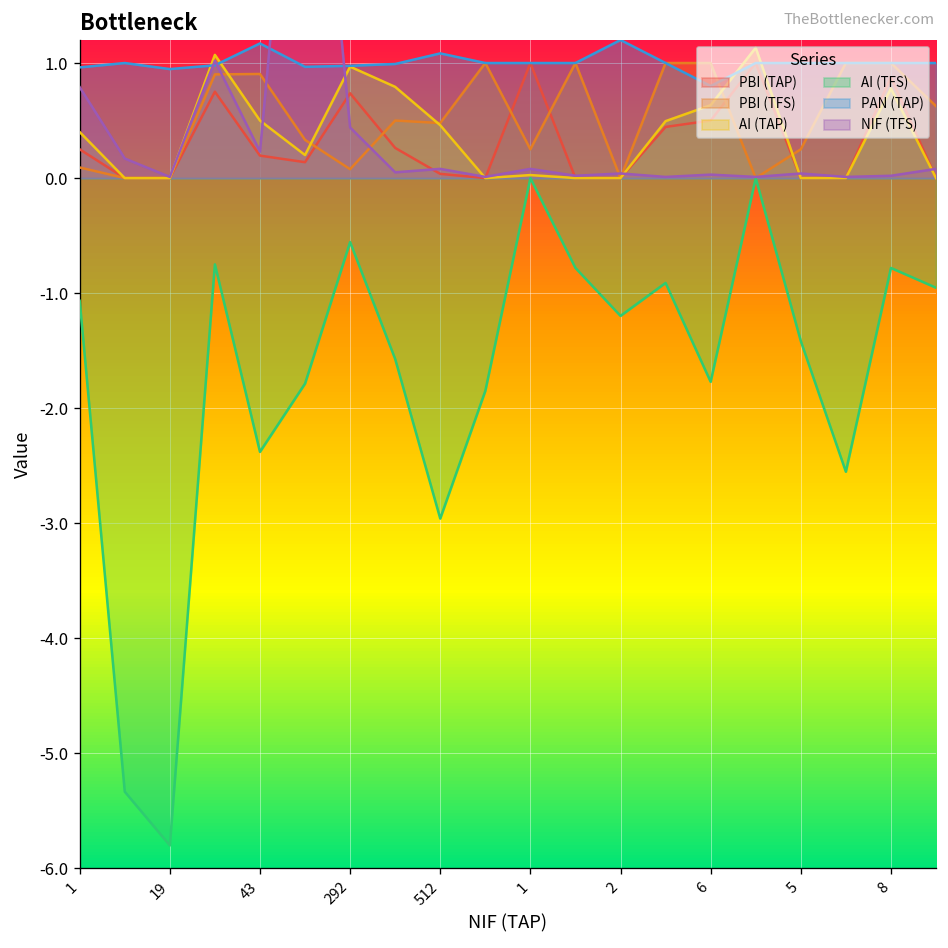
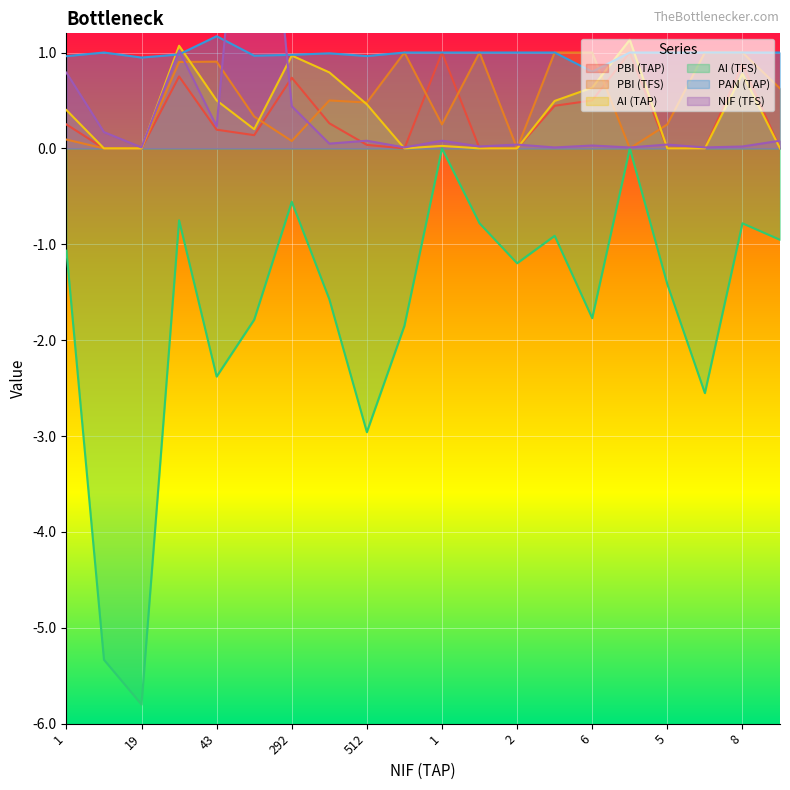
  {
    "PAN (TAP)": {
      "43": 1.2,
-     "512": 1.1,
-     "2": 1.2
+     "512": 1.0,
+     "2": 1.0
    },
    "NIF (TFS)": {
      "43": 0.2,
      "292": 0.4,
      "512": 0.1,
      "2": 0.0,
      "6": 0.0
    }
  }
